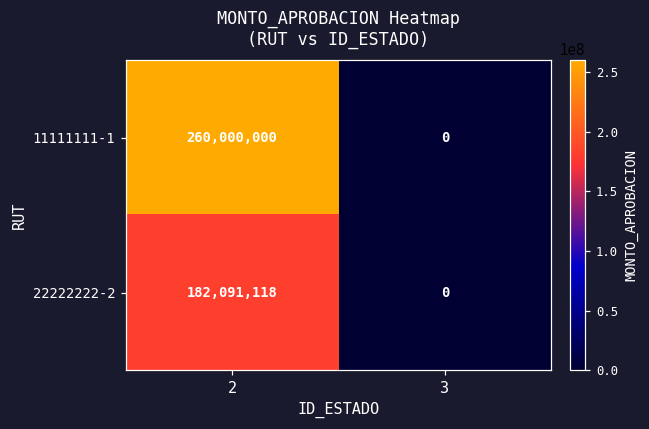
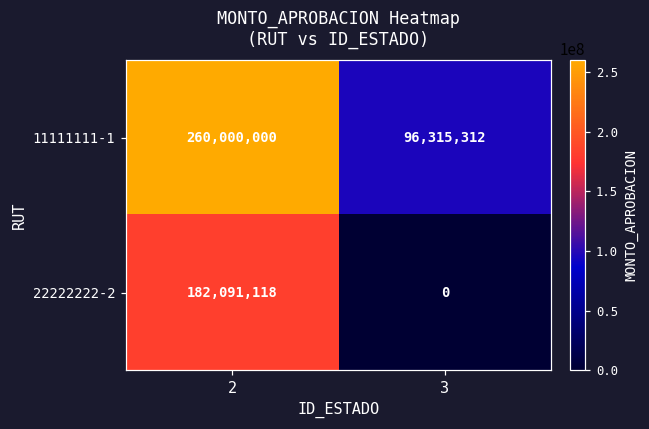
  {
    "11111111-1": {
      "2": "260,000,000",
-     "3": "0"
+     "3": "96,315,312"
    },
    "22222222-2": {
      "2": "182,091,118",
      "3": "0"
    }
  }
